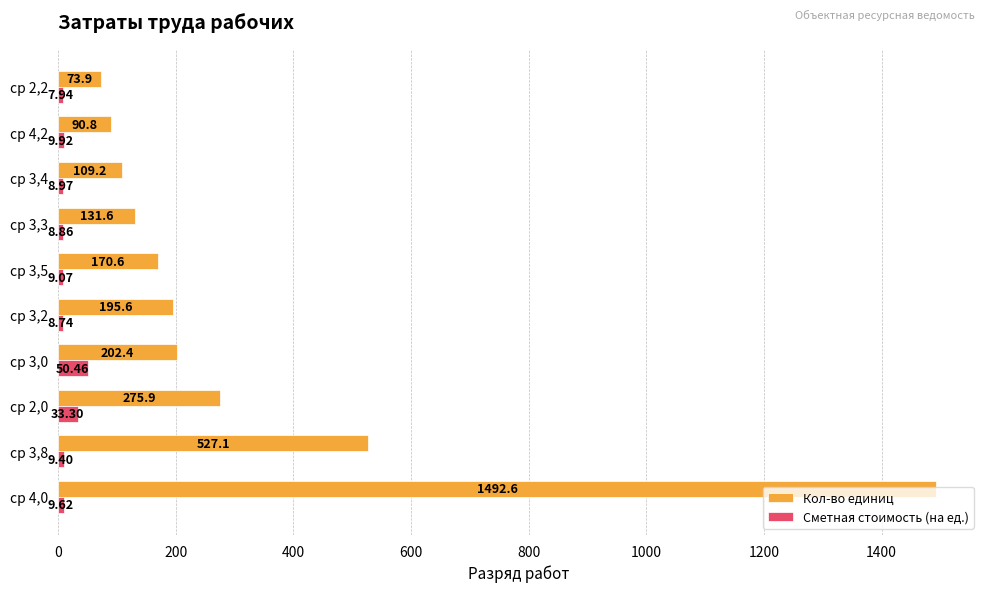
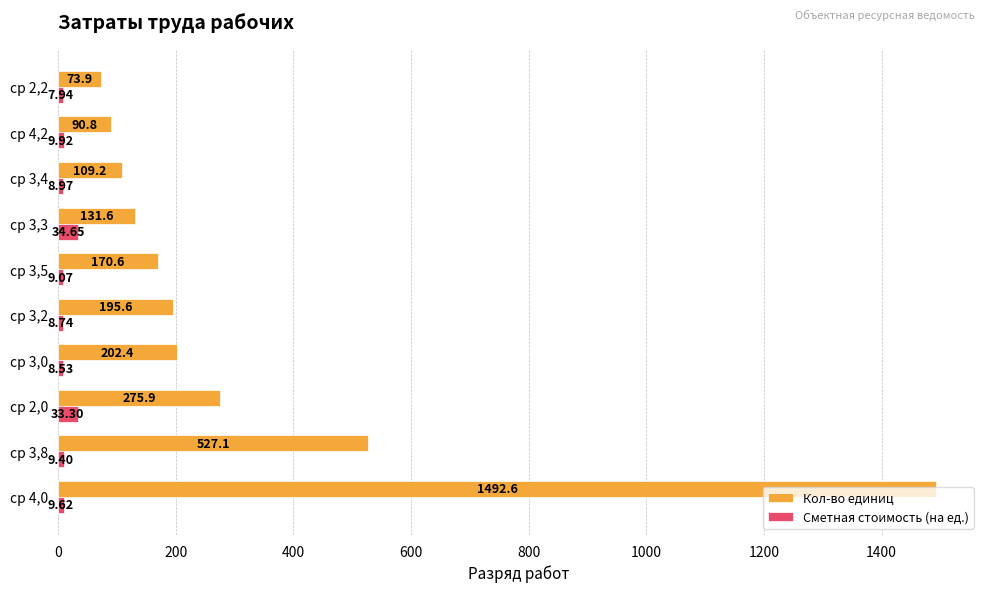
  {
    "Кол-во единиц": {
      "ср 2,2": 73.9,
      "ср 4,2": 90.8,
      "ср 3,4": 109.2,
      "ср 3,3": 131.6,
      "ср 3,5": 170.6,
      "ср 3,2": 195.6,
      "ср 3,0": 202.4,
      "ср 2,0": 275.9,
      "ср 3,8": 527.1
    },
    "Сметная стоимость (на ед.)": {
      "ср 2,2": 7.94,
      "ср 4,2": 9.92,
      "ср 3,4": 8.97,
-     "ср 3,3": 8.86,
+     "ср 3,3": 34.65,
      "ср 3,5": 9.07,
      "ср 3,2": 8.74,
-     "ср 3,0": 50.46,
+     "ср 3,0": 8.53,
      "ср 2,0": 33.30,
      "ср 3,8": 9.40,
      "ср 4,0": 9.62
    }
  }
